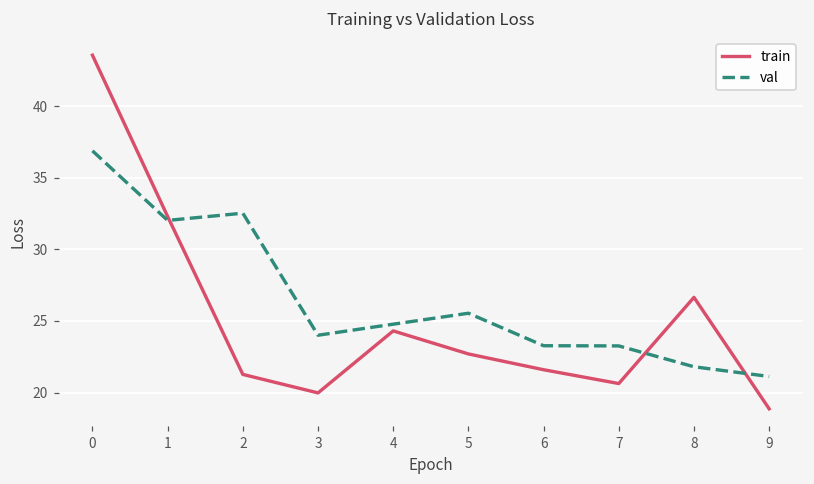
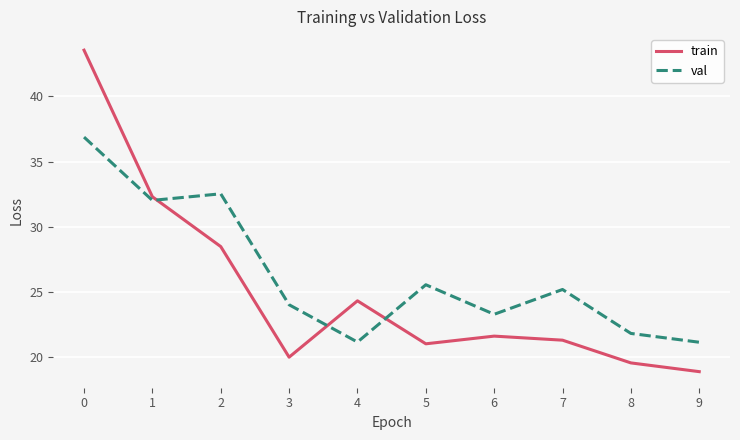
  {
    "train": {
      "0": 43.5,
      "1": 32.3,
-     "2": 21.3,
+     "2": 28.5,
      "3": 20.0,
      "4": 24.3,
-     "5": 22.7,
+     "5": 21.0,
      "6": 21.6,
-     "7": 20.6,
-     "8": 26.6,
+     "7": 21.3,
+     "8": 19.5,
      "9": 18.9
    },
    "val": {
      "0": 36.9,
      "1": 32.0,
      "2": 32.5,
      "3": 24.0,
-     "4": 24.8,
+     "4": 21.1,
      "5": 25.5,
      "6": 23.3,
-     "7": 23.3,
+     "7": 25.2,
      "8": 21.8,
      "9": 21.1
    }
  }
